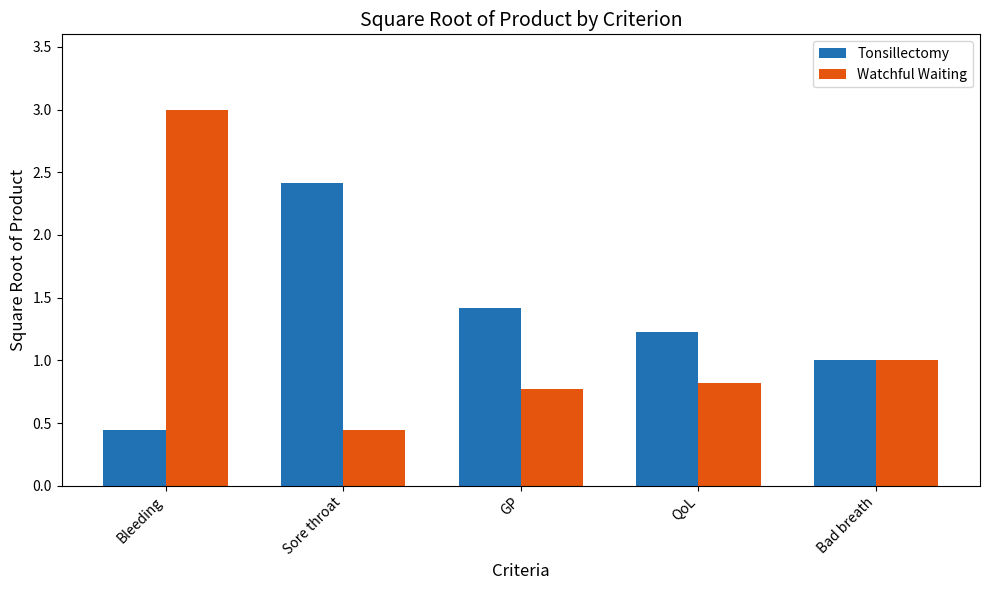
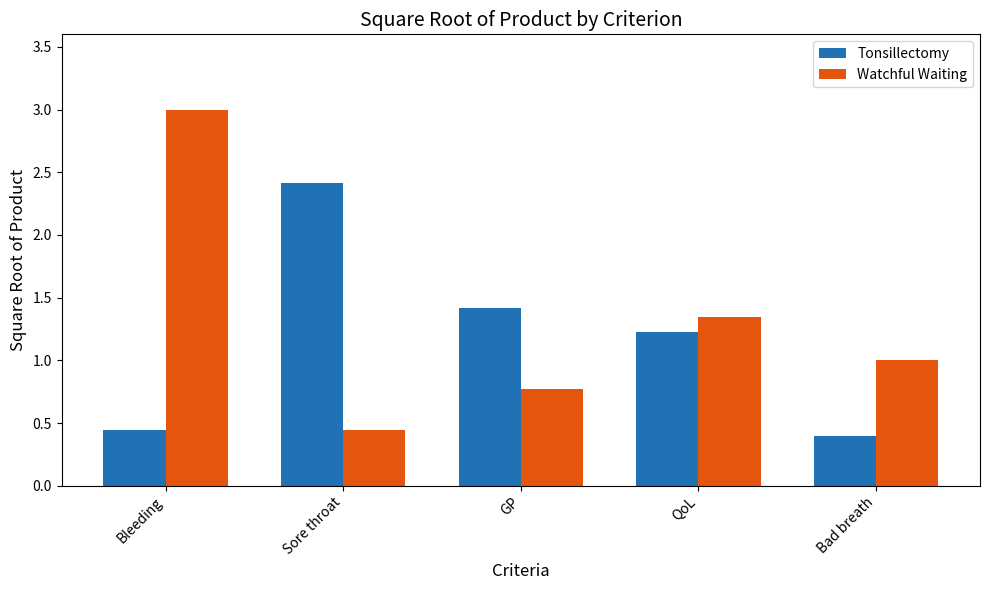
  {
    "Tonsillectomy": {
      "Bleeding": 0.45,
      "Sore throat": 2.4,
      "GP": 1.4,
      "QoL": 1.22,
-     "Bad breath": 1.0
+     "Bad breath": 0.4
    },
    "Watchful Waiting": {
      "Bleeding": 3.00,
      "Sore throat": 0.45,
      "GP": 0.77,
-     "QoL": 0.82,
+     "QoL": 1.35,
      "Bad breath": 1.00
    }
  }
